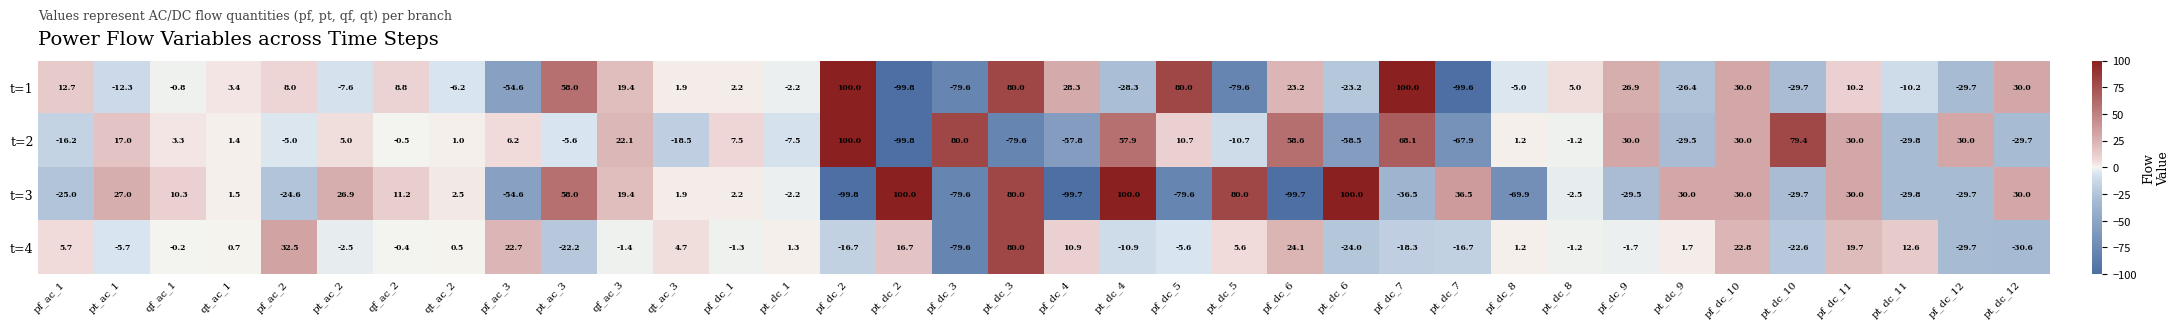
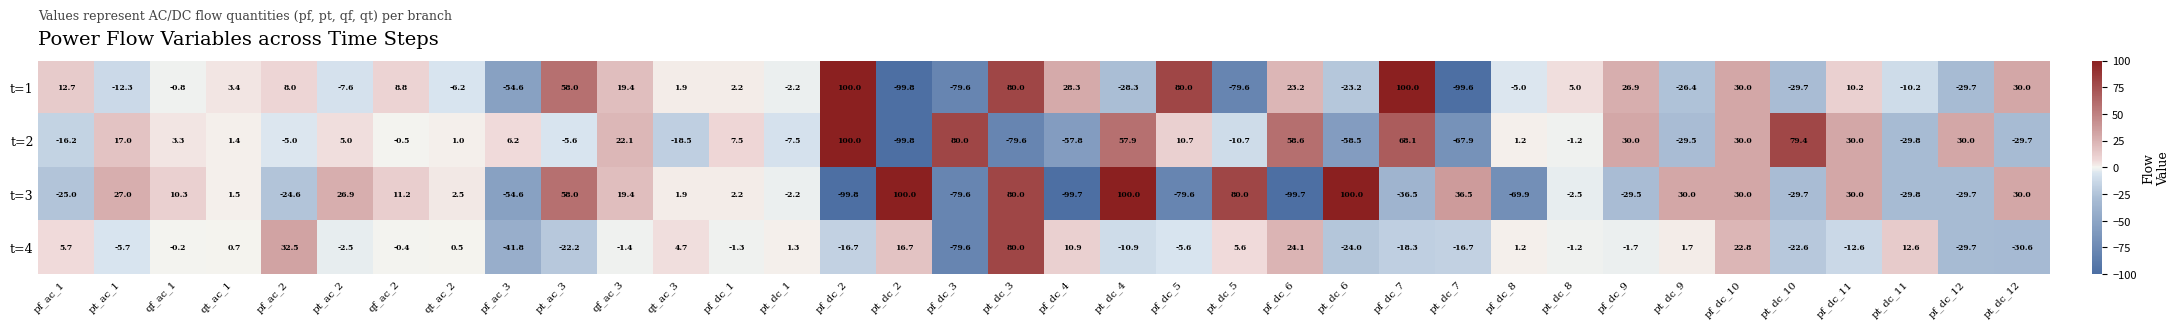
  {
    "t=1": {
      "pf_ac_1": 12.7,
      "pt_ac_1": -12.3,
      "qf_ac_1": -0.8,
      "qt_ac_1": 3.4,
      "pf_ac_2": 8.0,
      "pt_ac_2": -7.6,
      "qf_ac_2": 8.8,
      "qt_ac_2": -6.2,
      "pf_ac_3": -54.6,
      "pt_ac_3": 58.0,
      "qf_ac_3": 19.4,
      "qt_ac_3": 1.9,
      "pf_dc_1": 2.2,
      "pt_dc_1": -2.2,
      "pf_dc_2": 100.0,
      "pt_dc_2": -99.8,
      "pf_dc_3": -79.6,
      "pt_dc_3": 80.0,
      "pf_dc_4": 28.3,
      "pt_dc_4": -28.3,
      "pf_dc_5": 80.0,
      "pt_dc_5": -79.6,
      "pf_dc_6": 23.2,
      "pt_dc_6": -23.2,
      "pf_dc_7": 100.0,
      "pt_dc_7": -99.6,
      "pf_dc_8": -5.0,
      "pt_dc_8": 5.0,
      "pf_dc_9": 26.9,
      "pt_dc_9": -26.4,
      "pf_dc_10": 30.0,
      "pt_dc_10": -29.7,
      "pf_dc_11": 10.2,
      "pt_dc_11": -10.2,
      "pf_dc_12": -29.7,
      "pt_dc_12": 30.0
    },
    "t=2": {
      "pf_ac_1": -16.2,
      "pt_ac_1": 17.0,
      "qf_ac_1": 3.3,
      "qt_ac_1": 1.4,
      "pf_ac_2": -5.0,
      "pt_ac_2": 5.0,
      "qf_ac_2": -0.5,
      "qt_ac_2": 1.0,
      "pf_ac_3": 6.2,
      "pt_ac_3": -5.6,
      "qf_ac_3": 22.1,
      "qt_ac_3": -18.5,
      "pf_dc_1": 7.5,
      "pt_dc_1": -7.5,
      "pf_dc_2": 100.0,
      "pt_dc_2": -99.8,
      "pf_dc_3": 80.0,
      "pt_dc_3": -79.6,
      "pf_dc_4": -57.8,
      "pt_dc_4": 57.9,
      "pf_dc_5": 10.7,
      "pt_dc_5": -10.7,
      "pf_dc_6": 58.6,
      "pt_dc_6": -58.5,
      "pf_dc_7": 68.1,
      "pt_dc_7": -67.9,
      "pf_dc_8": 1.2,
      "pt_dc_8": -1.2,
      "pf_dc_9": 30.0,
      "pt_dc_9": -29.5,
      "pf_dc_10": 30.0,
      "pt_dc_10": 79.4,
      "pf_dc_11": 30.0,
      "pt_dc_11": -29.8,
      "pf_dc_12": 30.0,
      "pt_dc_12": -29.7
    },
    "t=3": {
      "pf_ac_1": -25.0,
      "pt_ac_1": 27.0,
      "qf_ac_1": 10.3,
      "qt_ac_1": 1.5,
      "pf_ac_2": -24.6,
      "pt_ac_2": 26.9,
      "qf_ac_2": 11.2,
      "qt_ac_2": 2.5,
      "pf_ac_3": -54.6,
      "pt_ac_3": 58.0,
      "qf_ac_3": 19.4,
      "qt_ac_3": 1.9,
      "pf_dc_1": 2.2,
      "pt_dc_1": -2.2,
      "pf_dc_2": -99.8,
      "pt_dc_2": 100.0,
      "pf_dc_3": -79.6,
      "pt_dc_3": 80.0,
      "pf_dc_4": -99.7,
      "pt_dc_4": 100.0,
      "pf_dc_5": -79.6,
      "pt_dc_5": 80.0,
      "pf_dc_6": -99.7,
      "pt_dc_6": 100.0,
      "pf_dc_7": -36.5,
      "pt_dc_7": 36.5,
      "pf_dc_8": -69.9,
      "pt_dc_8": -2.5,
      "pf_dc_9": -29.5,
      "pt_dc_9": 30.0,
      "pf_dc_10": 30.0,
      "pt_dc_10": -29.7,
      "pf_dc_11": 30.0,
      "pt_dc_11": -29.8,
      "pf_dc_12": -29.7,
      "pt_dc_12": 30.0
    },
    "t=4": {
      "pf_ac_1": 5.7,
      "pt_ac_1": -5.7,
      "qf_ac_1": -0.2,
      "qt_ac_1": 0.7,
      "pf_ac_2": 32.5,
      "pt_ac_2": -2.5,
      "qf_ac_2": -0.4,
      "qt_ac_2": 0.5,
-     "pf_ac_3": 22.7,
+     "pf_ac_3": -41.8,
      "pt_ac_3": -22.2,
      "qf_ac_3": -1.4,
      "qt_ac_3": 4.7,
      "pf_dc_1": -1.3,
      "pt_dc_1": 1.3,
      "pf_dc_2": -16.7,
      "pt_dc_2": 16.7,
      "pf_dc_3": -79.6,
      "pt_dc_3": 80.0,
      "pf_dc_4": 10.9,
      "pt_dc_4": -10.9,
      "pf_dc_5": -5.6,
      "pt_dc_5": 5.6,
      "pf_dc_6": 24.1,
      "pt_dc_6": -24.0,
      "pf_dc_7": -18.3,
      "pt_dc_7": -16.7,
      "pf_dc_8": 1.2,
      "pt_dc_8": -1.2,
      "pf_dc_9": -1.7,
      "pt_dc_9": 1.7,
      "pf_dc_10": 22.8,
      "pt_dc_10": -22.6,
-     "pf_dc_11": 19.7,
+     "pf_dc_11": -12.6,
      "pt_dc_11": 12.6,
      "pf_dc_12": -29.7,
      "pt_dc_12": -30.6
    }
  }
